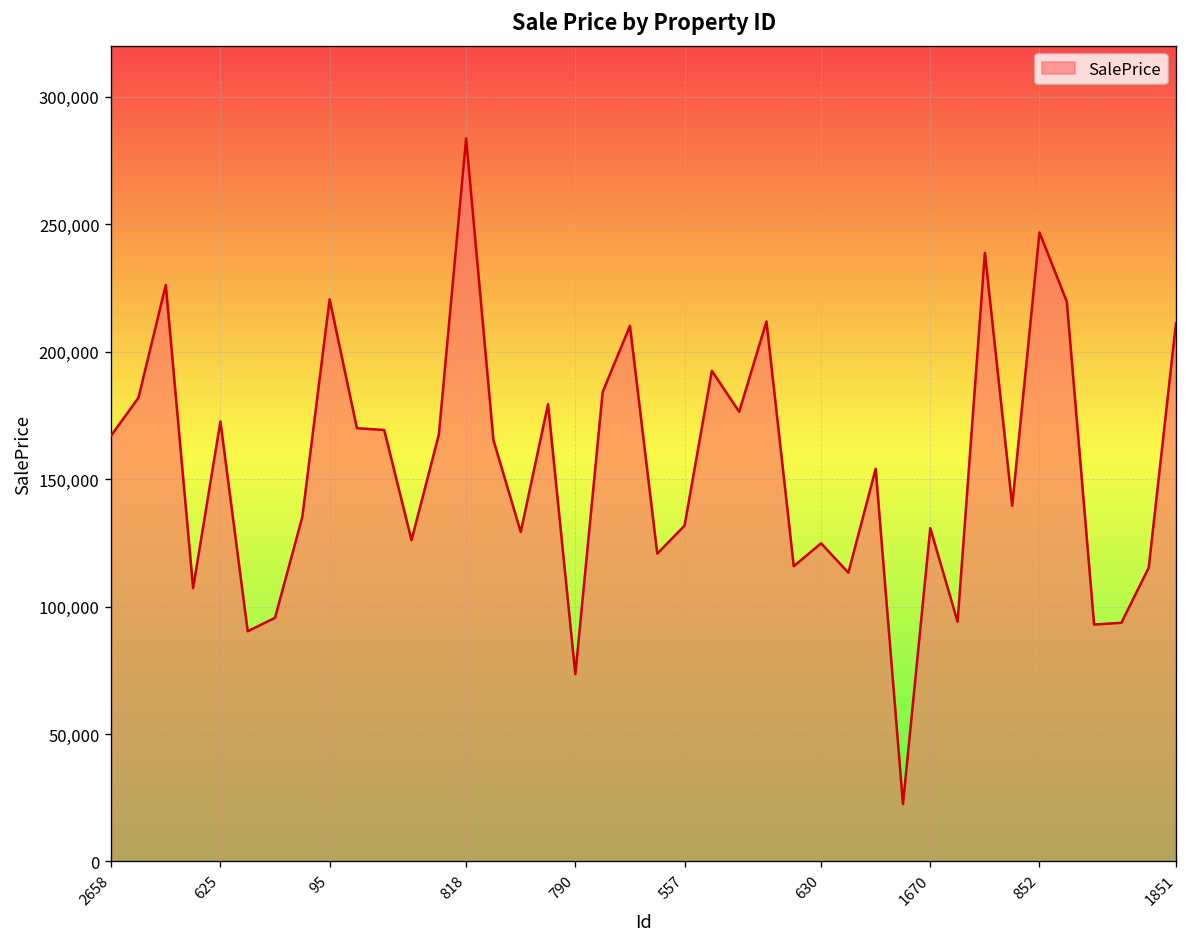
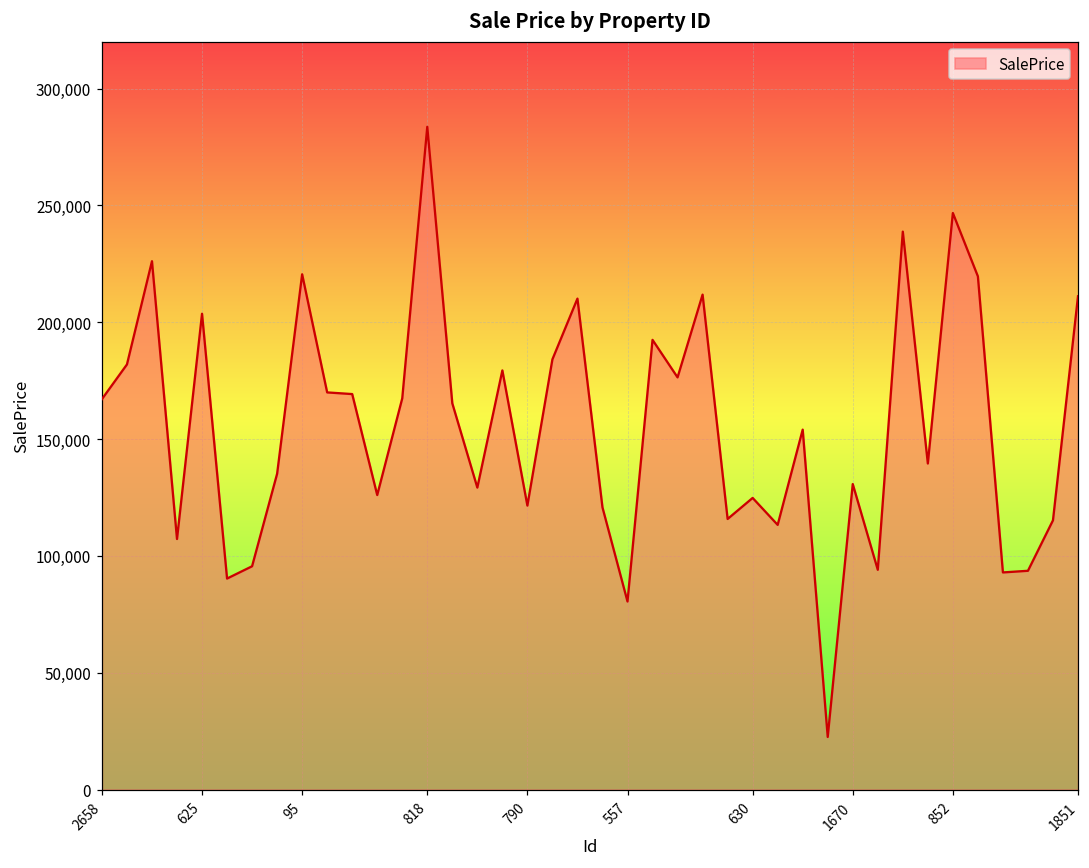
  {
    "2658": "167,000",
-   "625": "173,000",
+   "625": "204,000",
    "95": "221,000",
    "818": "284,000",
-   "790": "73,000",
-   "557": "132,000",
+   "790": "122,000",
+   "557": "80,000",
    "630": "125,000",
    "1670": "131,000",
    "852": "247,000",
    "1851": "211,000"
  }
